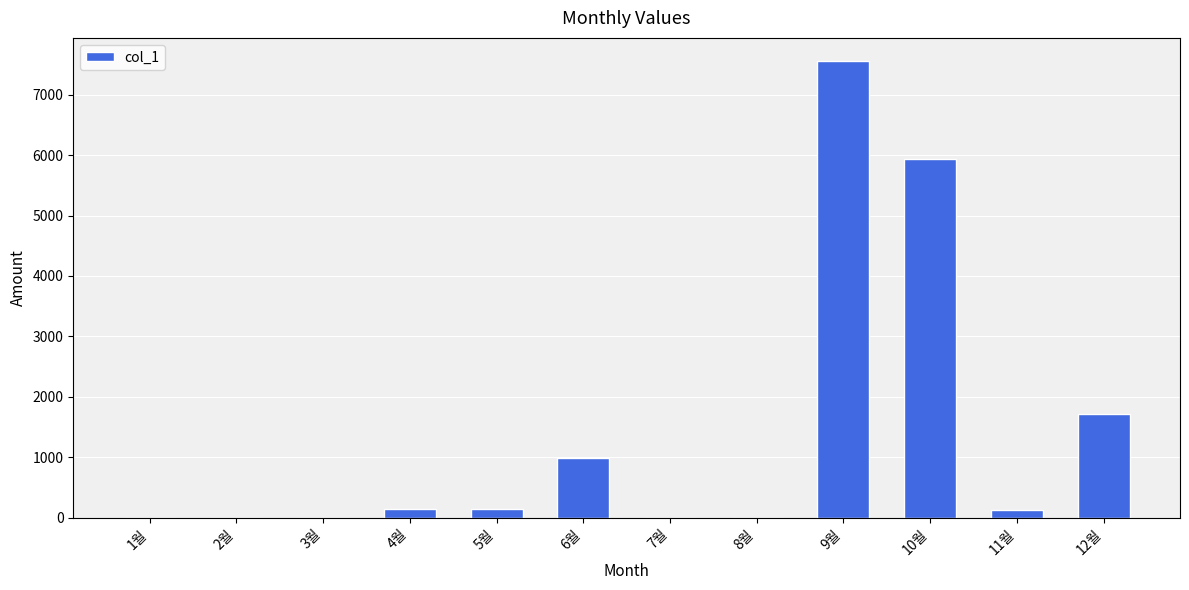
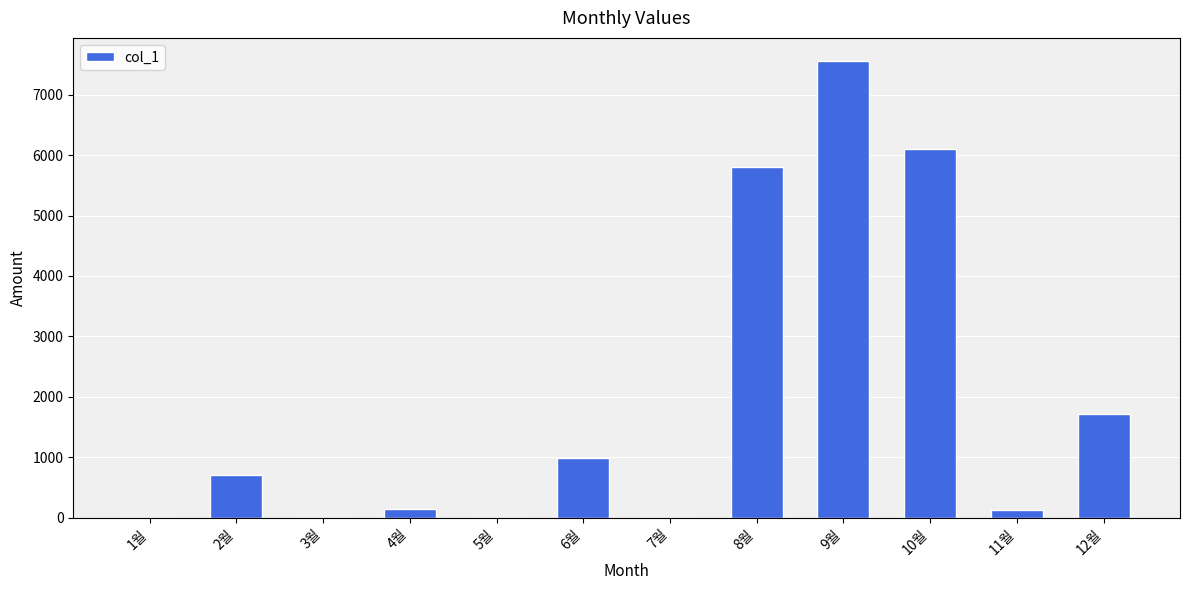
  {
    "1월": 0,
-   "2월": 0,
+   "2월": 700,
    "3월": 0,
    "4월": 200,
-   "5월": 100,
+   "5월": 0,
    "6월": 1000,
    "7월": 0,
-   "8월": 0,
+   "8월": 5800,
    "9월": 7600,
-   "10월": 5900,
+   "10월": 6100,
    "11월": 100,
    "12월": 1700
  }
